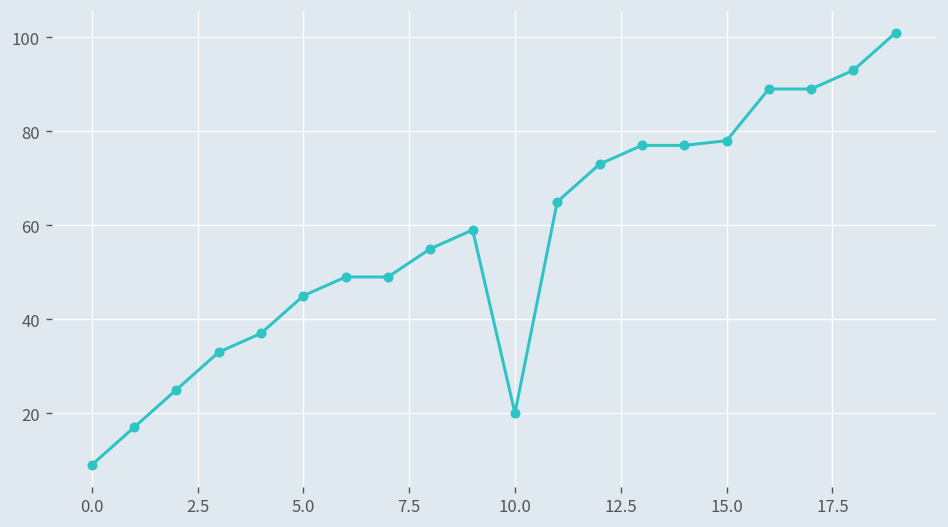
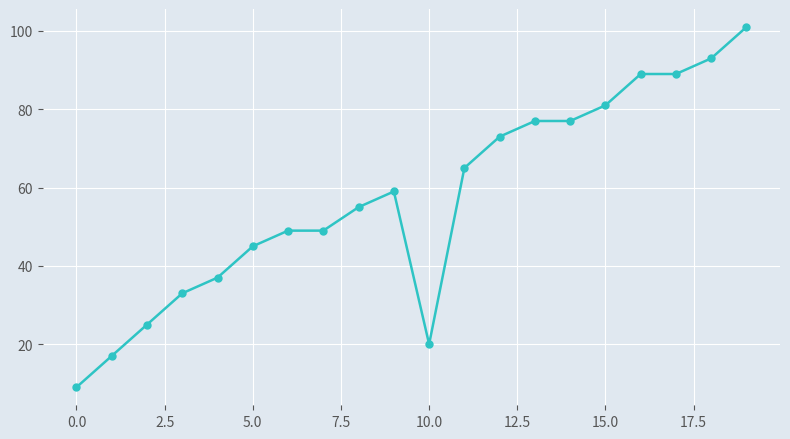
  {
    "0.0": 9,
    "5.0": 45,
    "10.0": 20,
-   "15.0": 78
+   "15.0": 81
  }
